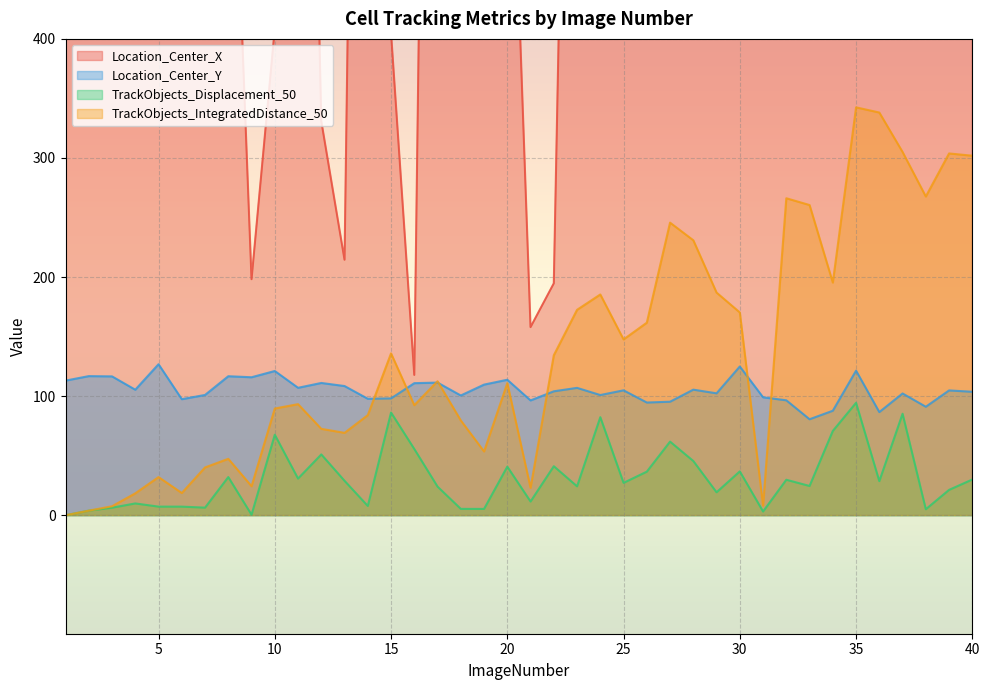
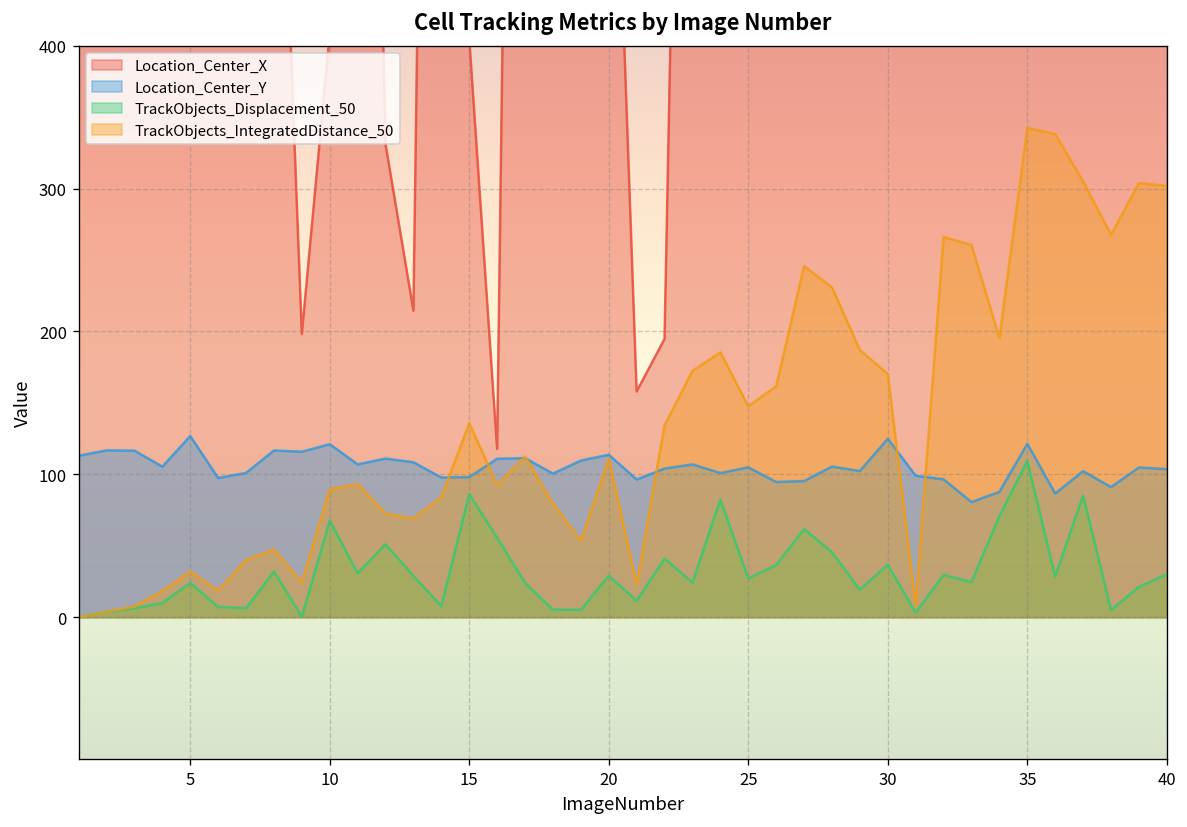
  {
    "Location_Center_Y": {
      "5": 127,
      "10": 121,
      "15": 98,
      "20": 114,
      "25": 105,
      "30": 125,
      "35": 121,
      "40": 104
    },
    "TrackObjects_Displacement_50": {
-     "5": 7,
+     "5": 24,
      "10": 68,
      "15": 86,
-     "20": 41,
+     "20": 29,
      "25": 27,
      "30": 37,
-     "35": 94,
+     "35": 110,
      "40": 30
    }
  }
